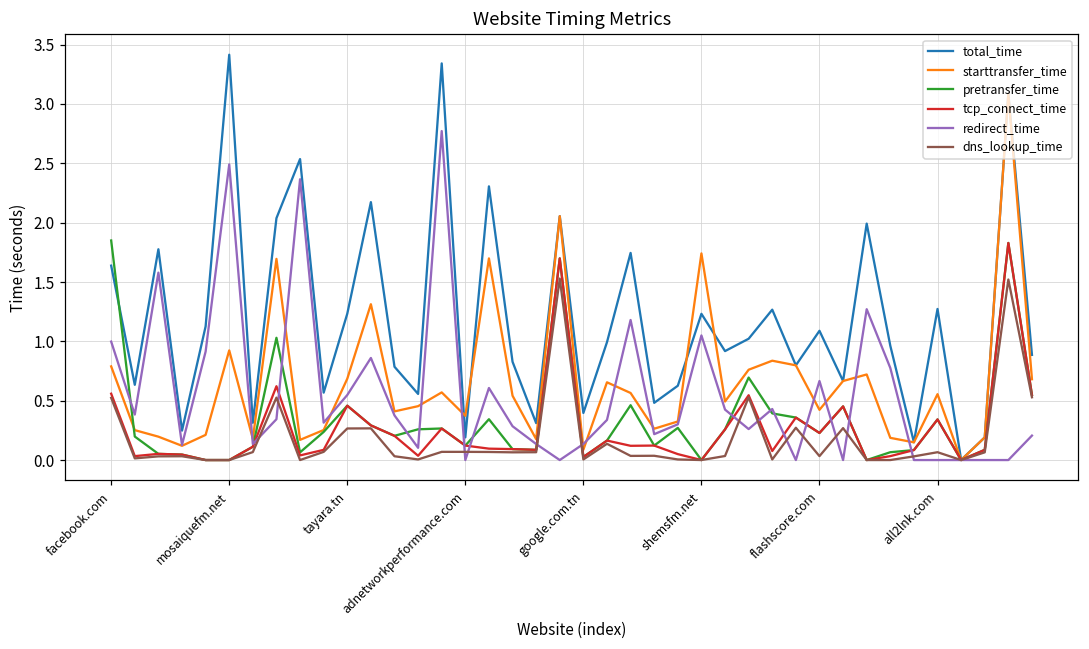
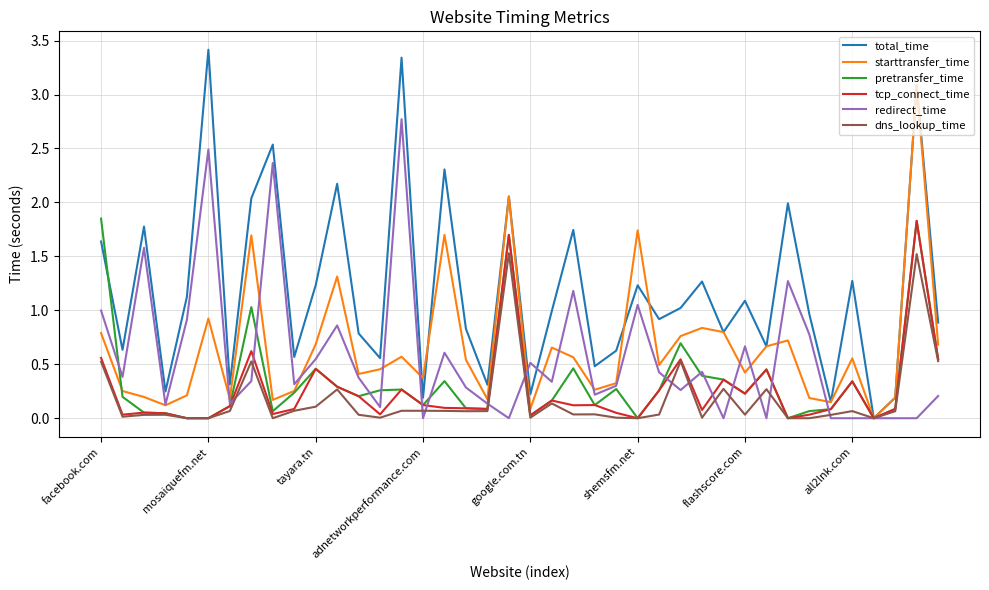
  {
    "total_time": {
      "facebook.com": 1.64,
      "mosaiquefm.net": 3.42,
      "tayara.tn": 1.23,
      "adnetworkperformance.com": 0.19,
-     "google.com.tn": 0.40,
+     "google.com.tn": 0.22,
      "shemsfm.net": 1.23,
      "flashscore.com": 1.09,
      "all2lnk.com": 1.27
    },
    "starttransfer_time": {
      "facebook.com": 0.79,
      "mosaiquefm.net": 0.92,
      "tayara.tn": 0.69,
      "adnetworkperformance.com": 0.37,
      "google.com.tn": 0.09,
      "shemsfm.net": 1.74,
      "flashscore.com": 0.42,
      "all2lnk.com": 0.56
    },
    "pretransfer_time": {
      "facebook.com": 1.85
    },
    "tcp_connect_time": {
      "facebook.com": 0.56
    },
    "redirect_time": {
      "facebook.com": 1.00,
      "mosaiquefm.net": 2.49,
      "tayara.tn": 0.55,
      "adnetworkperformance.com": 0.00,
-     "google.com.tn": 0.14,
+     "google.com.tn": 0.51,
      "shemsfm.net": 1.05,
      "flashscore.com": 0.67,
      "all2lnk.com": 0.00
    },
    "dns_lookup_time": {
      "facebook.com": 0.52,
-     "tayara.tn": 0.27,
+     "tayara.tn": 0.11,
      "adnetworkperformance.com": 0.07,
      "flashscore.com": 0.03,
      "all2lnk.com": 0.07
    }
  }
